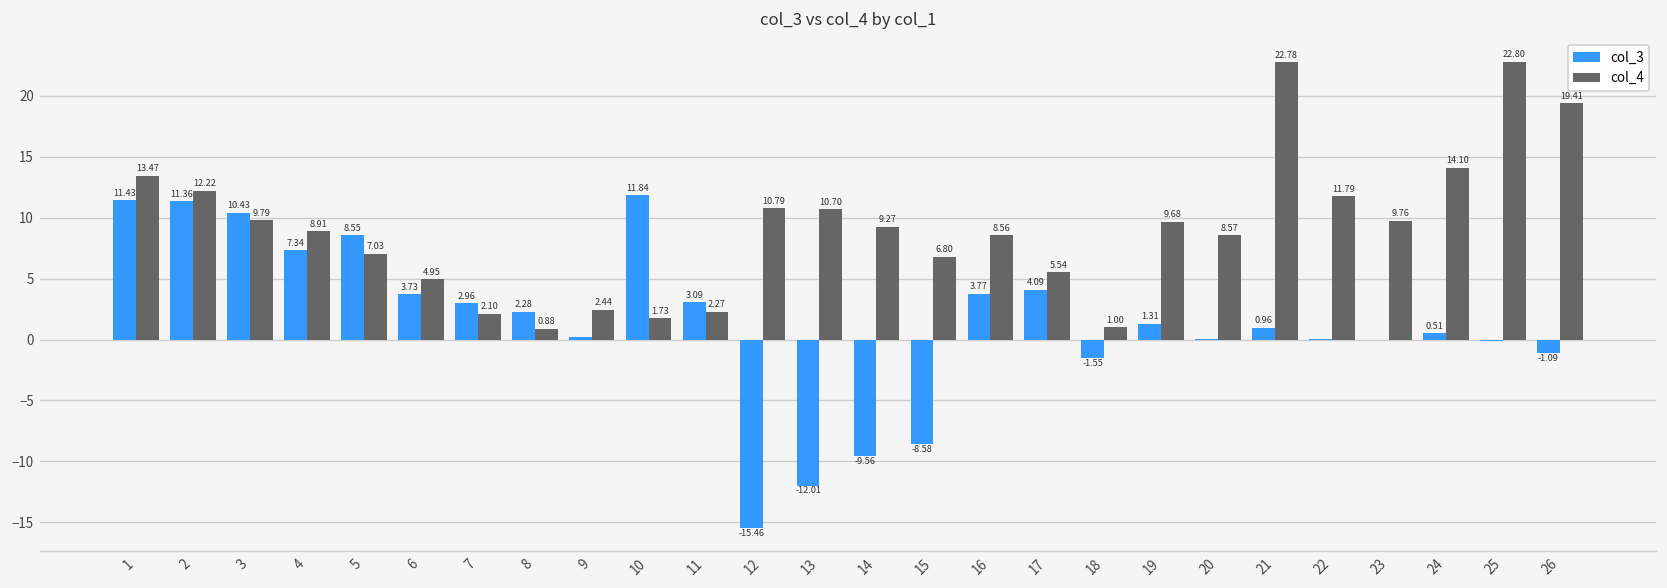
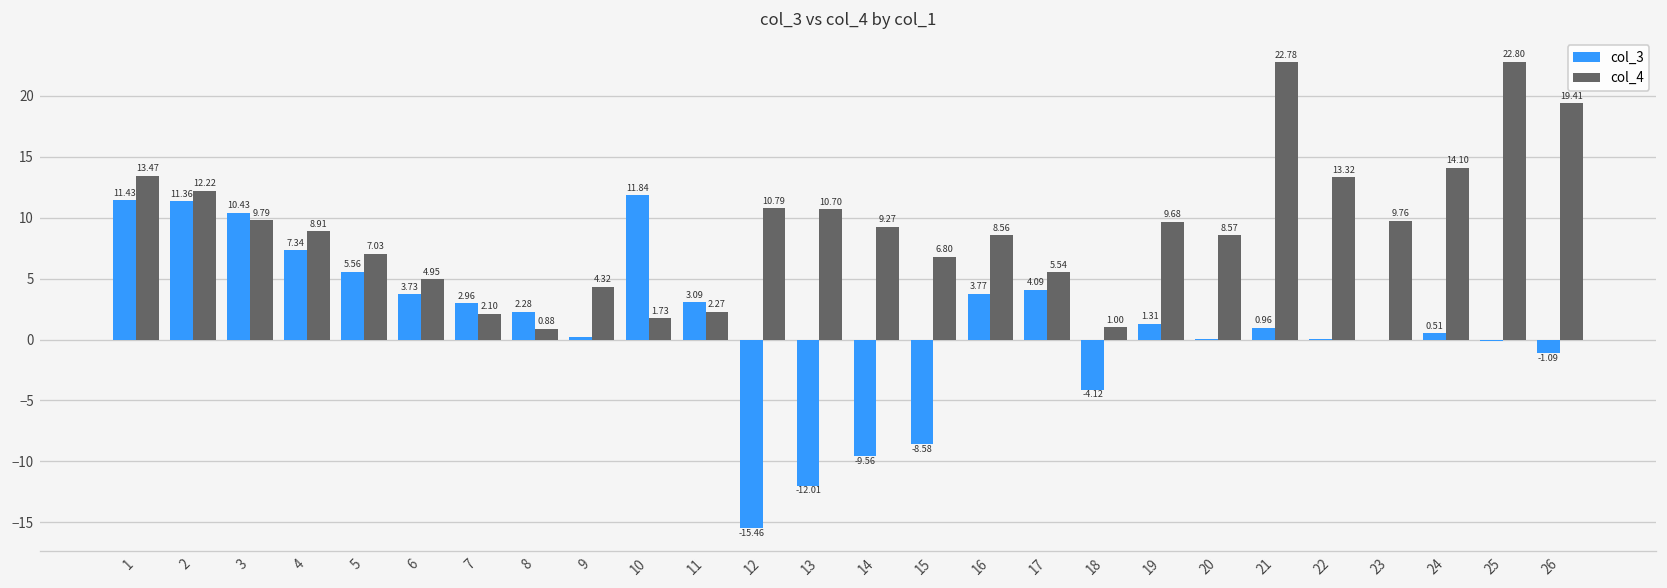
  {
    "col_3": {
      "1": 11.43,
      "2": 11.36,
      "3": 10.43,
      "4": 7.34,
-     "5": 8.55,
+     "5": 5.56,
      "6": 3.73,
      "7": 2.96,
      "8": 2.28,
      "10": 11.84,
      "11": 3.09,
      "12": -15.46,
      "13": -12.01,
      "14": -9.56,
      "15": -8.58,
      "16": 3.77,
      "17": 4.09,
-     "18": -1.55,
+     "18": -4.12,
      "19": 1.31,
      "21": 0.96,
      "24": 0.51,
      "26": -1.09
    },
    "col_4": {
      "1": 13.47,
      "2": 12.22,
      "3": 9.79,
      "4": 8.91,
      "5": 7.03,
      "6": 4.95,
      "7": 2.10,
      "8": 0.88,
-     "9": 2.44,
+     "9": 4.32,
      "10": 1.73,
      "11": 2.27,
      "12": 10.79,
      "13": 10.70,
      "14": 9.27,
      "15": 6.80,
      "16": 8.56,
      "17": 5.54,
      "18": 1.00,
      "19": 9.68,
      "20": 8.57,
      "21": 22.78,
-     "22": 11.79,
+     "22": 13.32,
      "23": 9.76,
      "24": 14.10,
      "25": 22.80,
      "26": 19.41
    }
  }
